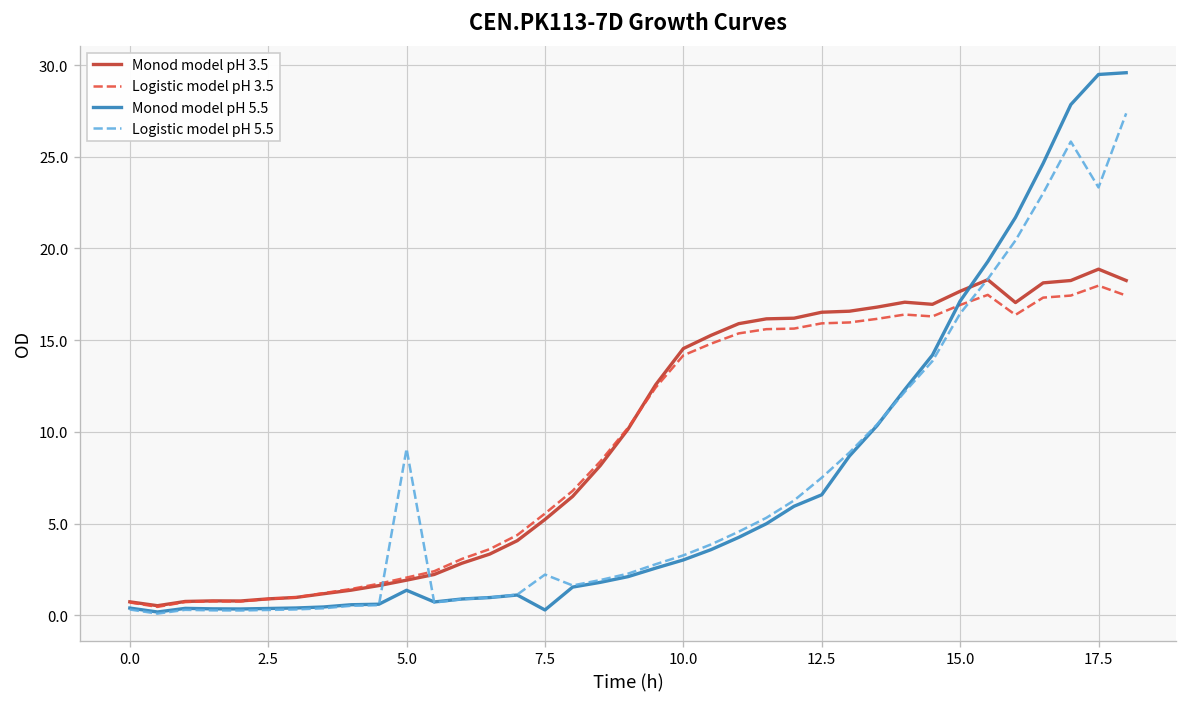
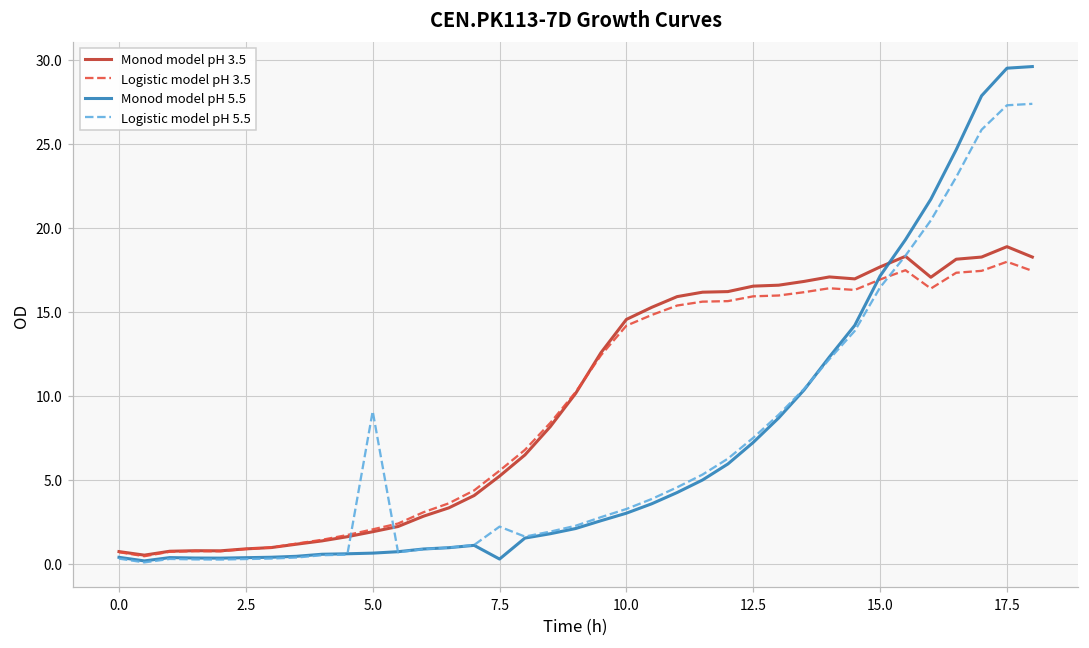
  {
    "Monod model pH 5.5": {
-     "5.0": 1.4,
+     "5.0": 0.6,
      "7.5": 0.3,
      "10.0": 3.0,
-     "12.5": 6.6,
+     "12.5": 7.2,
      "15.0": 17.1,
      "17.5": 29.5
    },
    "Logistic model pH 5.5": {
      "5.0": 9.1,
      "7.5": 2.2,
      "10.0": 3.3,
      "12.5": 7.5,
      "15.0": 16.4,
-     "17.5": 23.3
+     "17.5": 27.3
    }
  }
